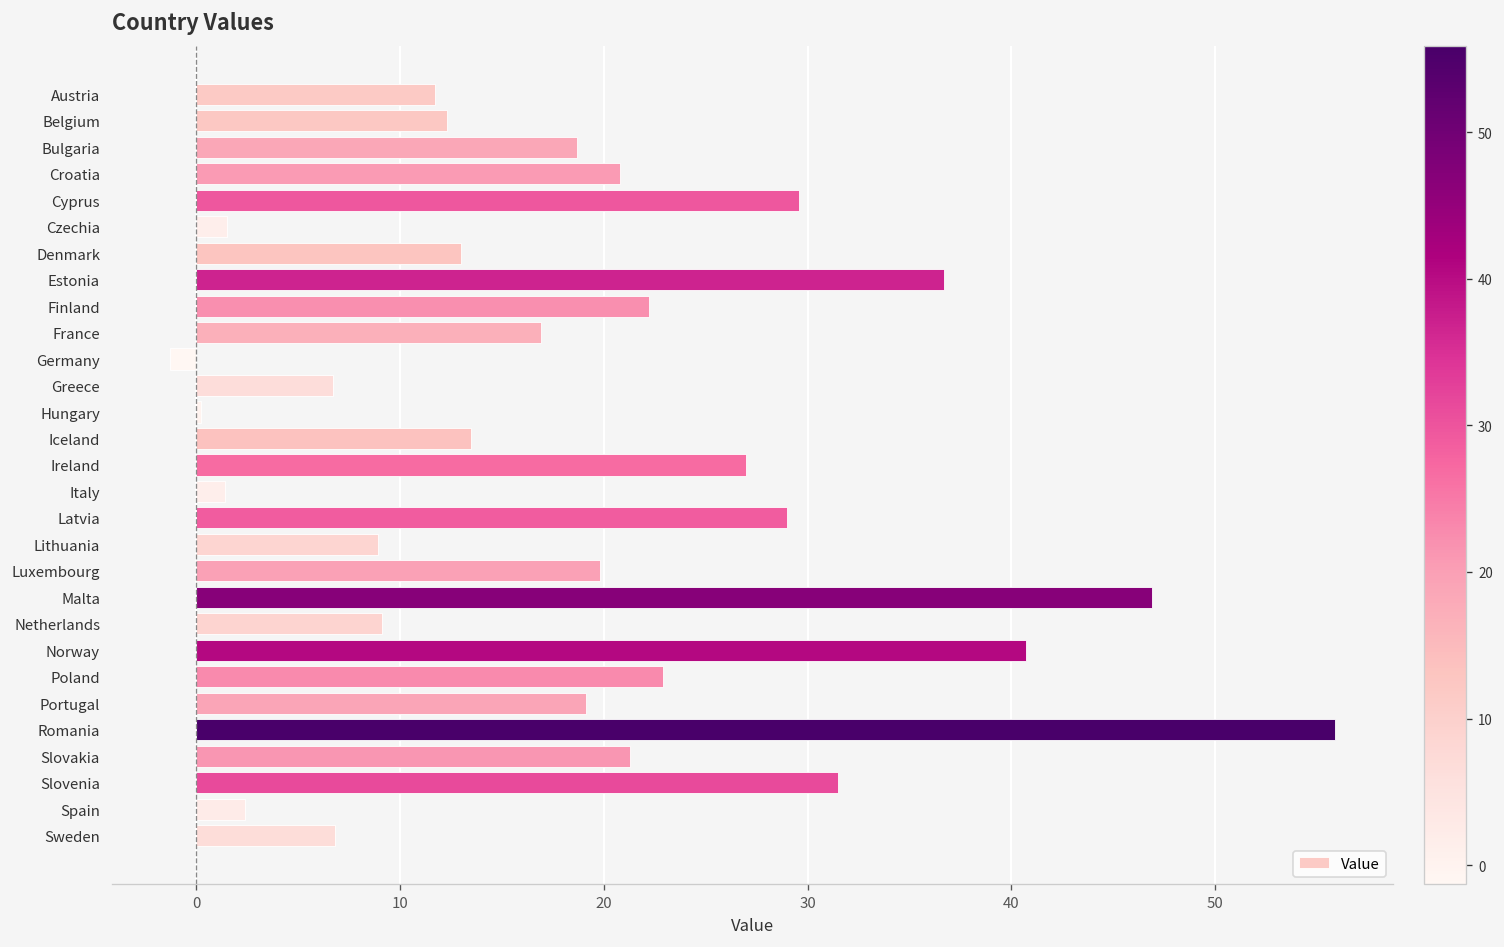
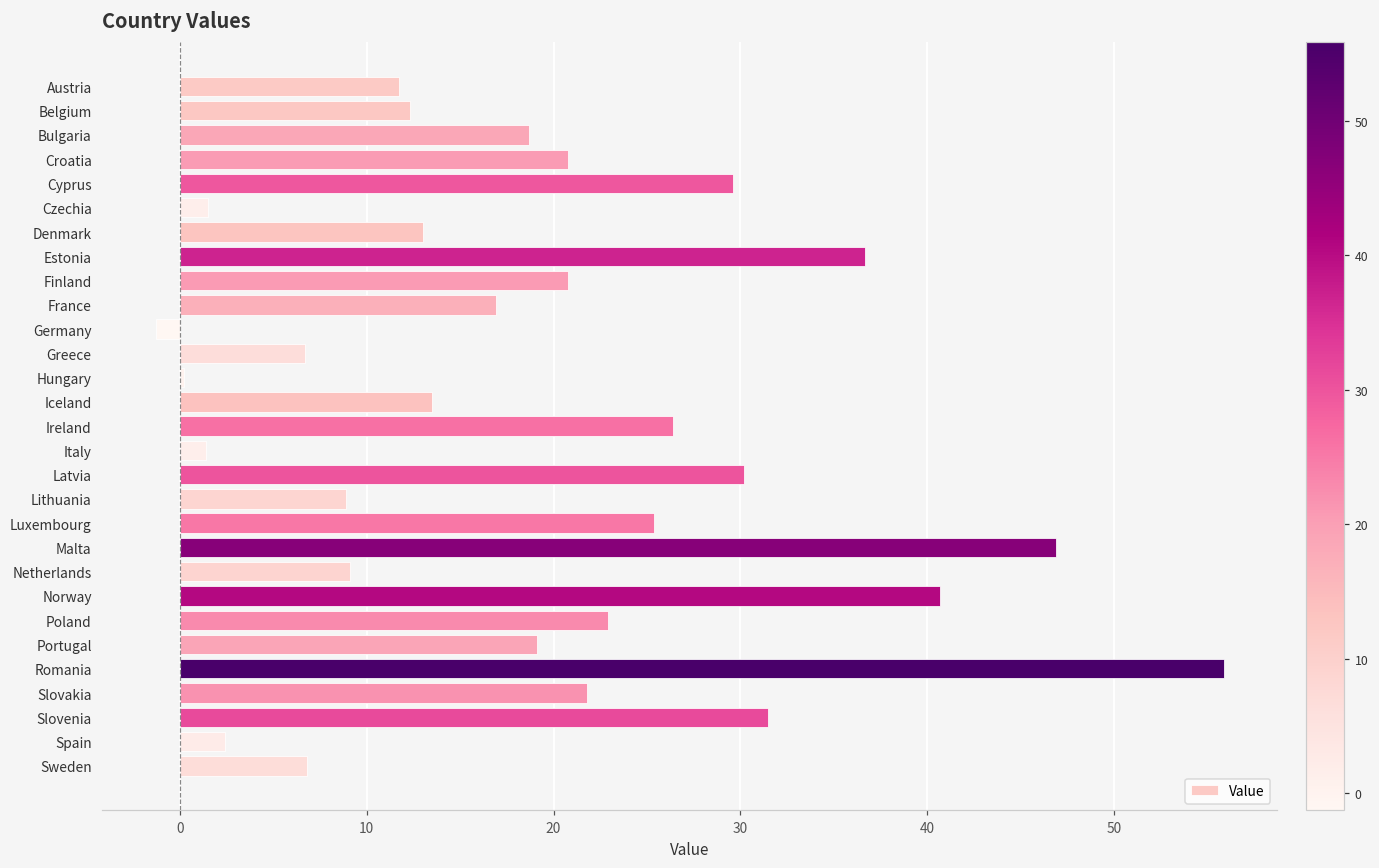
  {
    "Austria": 11.7,
    "Belgium": 12.3,
    "Bulgaria": 18.7,
    "Croatia": 20.8,
    "Cyprus": 29.6,
    "Czechia": 1.5,
    "Denmark": 13.0,
    "Estonia": 36.7,
-   "Finland": 22.2,
+   "Finland": 20.8,
    "France": 16.9,
    "Germany": -1.3,
    "Greece": 6.7,
    "Hungary": 0.2,
    "Iceland": 13.5,
-   "Ireland": 27.0,
+   "Ireland": 26.4,
    "Italy": 1.4,
-   "Latvia": 29.0,
+   "Latvia": 30.2,
    "Lithuania": 8.9,
-   "Luxembourg": 19.8,
+   "Luxembourg": 25.4,
    "Malta": 46.9,
    "Netherlands": 9.1,
    "Norway": 40.7,
    "Poland": 22.9,
    "Portugal": 19.1,
    "Romania": 55.9,
-   "Slovakia": 21.3,
+   "Slovakia": 21.8,
    "Slovenia": 31.5,
    "Spain": 2.4,
    "Sweden": 6.8
  }
